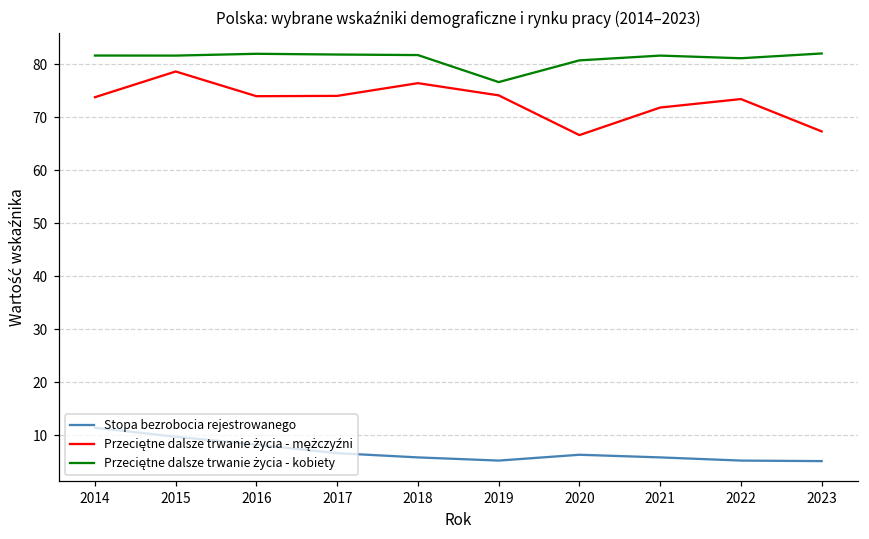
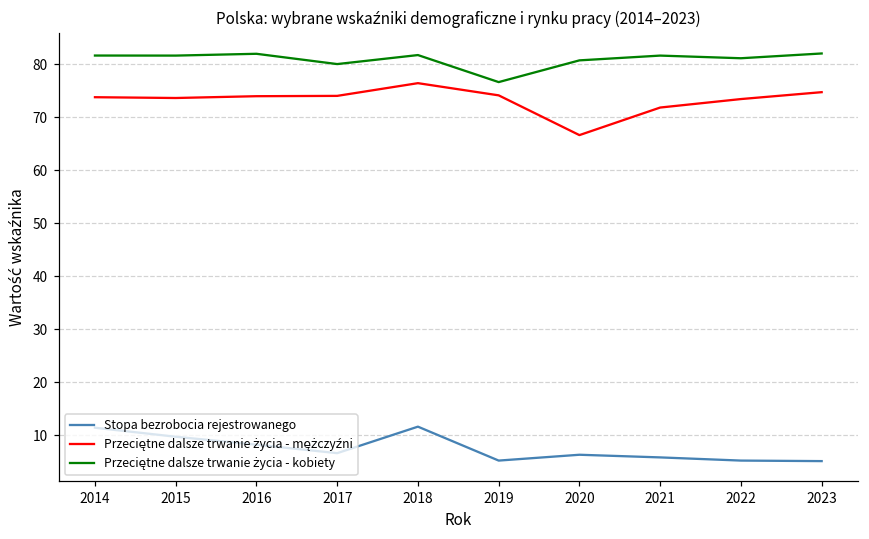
  {
    "Stopa bezrobocia rejestrowanego": {
-     "2018": 6,
+     "2018": 12,
      "2019": 5,
      "2020": 6,
      "2021": 6,
      "2022": 5,
      "2023": 5
    },
    "Przeciętne dalsze trwanie życia - mężczyźni": {
      "2014": 74,
-     "2015": 79,
+     "2015": 74,
      "2016": 74,
      "2017": 74,
      "2018": 76,
      "2019": 74,
      "2020": 67,
      "2021": 72,
      "2022": 73,
-     "2023": 67
+     "2023": 75
    },
    "Przeciętne dalsze trwanie życia - kobiety": {
      "2014": 82,
      "2015": 82,
      "2016": 82,
-     "2017": 82,
+     "2017": 80,
      "2018": 82,
      "2019": 77,
      "2020": 81,
      "2021": 82,
      "2022": 81,
      "2023": 82
    }
  }
